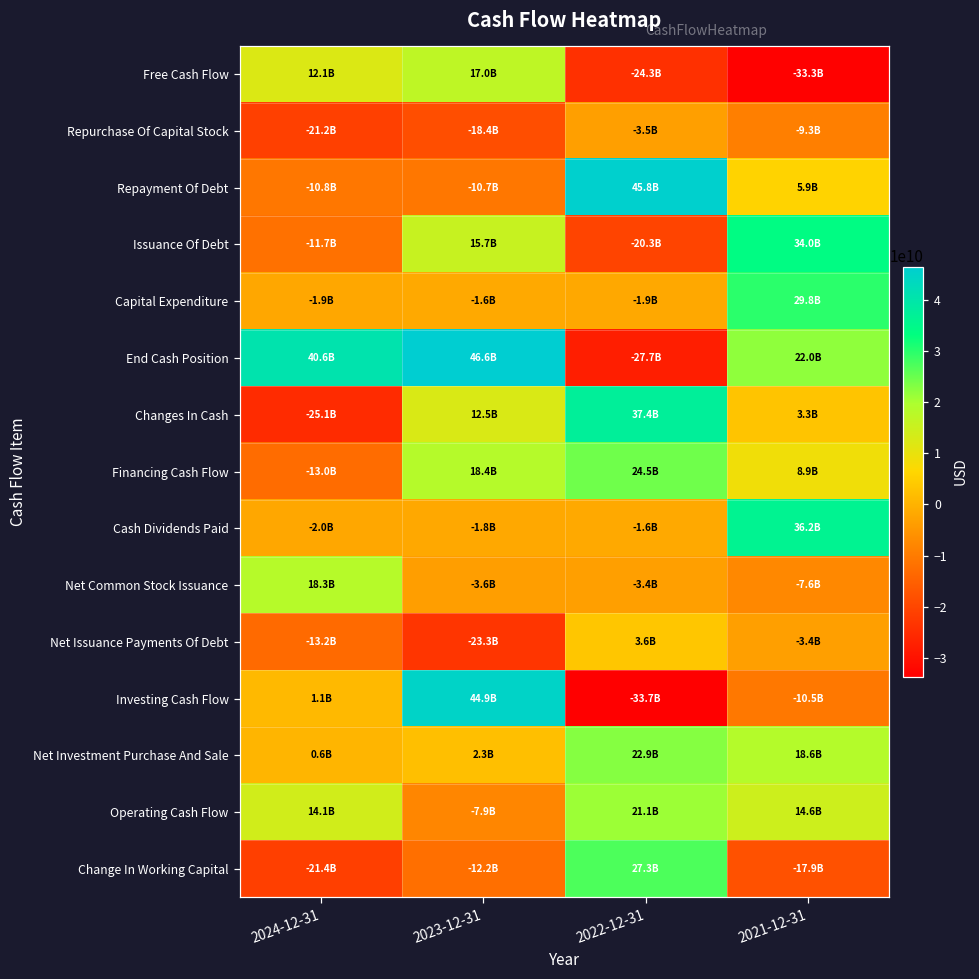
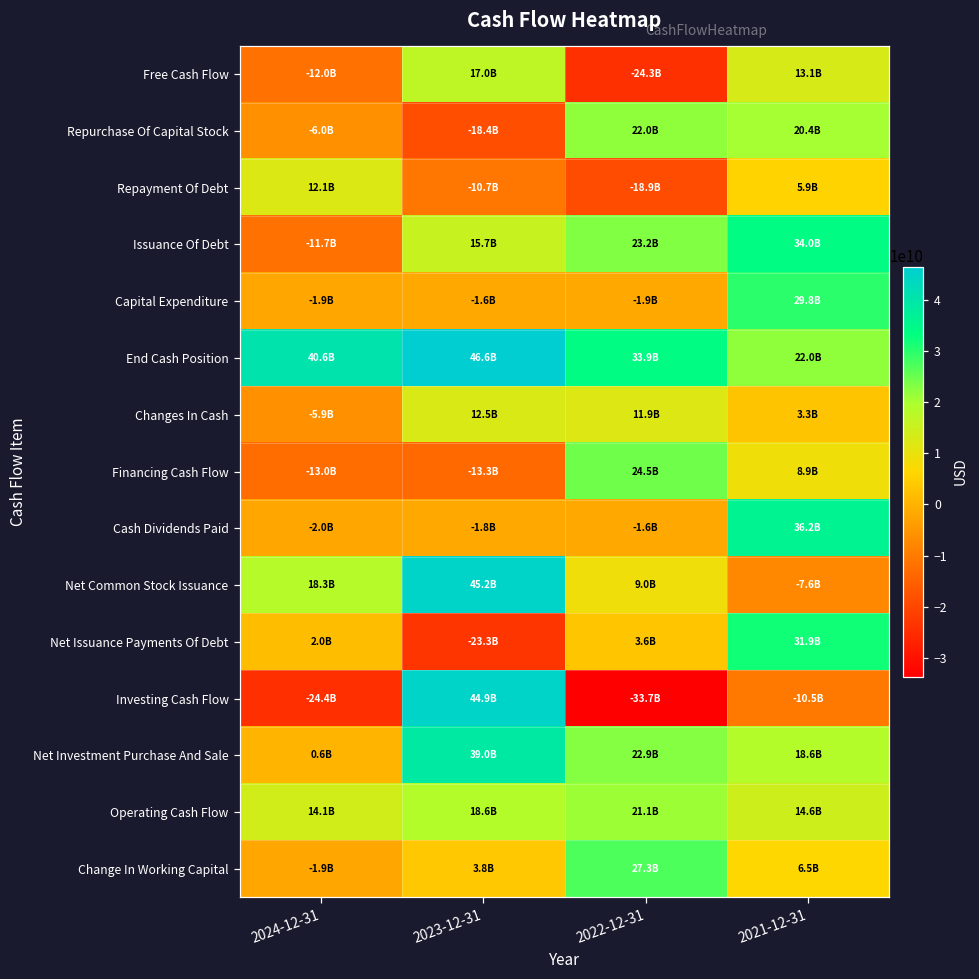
  {
    "Free Cash Flow": {
-     "2024-12-31": "12.1B",
+     "2024-12-31": "-12.0B",
      "2023-12-31": "17.0B",
      "2022-12-31": "-24.3B",
-     "2021-12-31": "-33.3B"
+     "2021-12-31": "13.1B"
    },
    "Repurchase Of Capital Stock": {
-     "2024-12-31": "-21.2B",
+     "2024-12-31": "-6.0B",
      "2023-12-31": "-18.4B",
-     "2022-12-31": "-3.5B",
-     "2021-12-31": "-9.3B"
+     "2022-12-31": "22.0B",
+     "2021-12-31": "20.4B"
    },
    "Repayment Of Debt": {
-     "2024-12-31": "-10.8B",
+     "2024-12-31": "12.1B",
      "2023-12-31": "-10.7B",
-     "2022-12-31": "45.8B",
+     "2022-12-31": "-18.9B",
      "2021-12-31": "5.9B"
    },
    "Issuance Of Debt": {
      "2024-12-31": "-11.7B",
      "2023-12-31": "15.7B",
-     "2022-12-31": "-20.3B",
+     "2022-12-31": "23.2B",
      "2021-12-31": "34.0B"
    },
    "Capital Expenditure": {
      "2024-12-31": "-1.9B",
      "2023-12-31": "-1.6B",
      "2022-12-31": "-1.9B",
      "2021-12-31": "29.8B"
    },
    "End Cash Position": {
      "2024-12-31": "40.6B",
      "2023-12-31": "46.6B",
-     "2022-12-31": "-27.7B",
+     "2022-12-31": "33.9B",
      "2021-12-31": "22.0B"
    },
    "Changes In Cash": {
-     "2024-12-31": "-25.1B",
+     "2024-12-31": "-5.9B",
      "2023-12-31": "12.5B",
-     "2022-12-31": "37.4B",
+     "2022-12-31": "11.9B",
      "2021-12-31": "3.3B"
    },
    "Financing Cash Flow": {
      "2024-12-31": "-13.0B",
-     "2023-12-31": "18.4B",
+     "2023-12-31": "-13.3B",
      "2022-12-31": "24.5B",
      "2021-12-31": "8.9B"
    },
    "Cash Dividends Paid": {
      "2024-12-31": "-2.0B",
      "2023-12-31": "-1.8B",
      "2022-12-31": "-1.6B",
      "2021-12-31": "36.2B"
    },
    "Net Common Stock Issuance": {
      "2024-12-31": "18.3B",
-     "2023-12-31": "-3.6B",
-     "2022-12-31": "-3.4B",
+     "2023-12-31": "45.2B",
+     "2022-12-31": "9.0B",
      "2021-12-31": "-7.6B"
    },
    "Net Issuance Payments Of Debt": {
-     "2024-12-31": "-13.2B",
+     "2024-12-31": "2.0B",
      "2023-12-31": "-23.3B",
      "2022-12-31": "3.6B",
-     "2021-12-31": "-3.4B"
+     "2021-12-31": "31.9B"
    },
    "Investing Cash Flow": {
-     "2024-12-31": "1.1B",
+     "2024-12-31": "-24.4B",
      "2023-12-31": "44.9B",
      "2022-12-31": "-33.7B",
      "2021-12-31": "-10.5B"
    },
    "Net Investment Purchase And Sale": {
      "2024-12-31": "0.6B",
-     "2023-12-31": "2.3B",
+     "2023-12-31": "39.0B",
      "2022-12-31": "22.9B",
      "2021-12-31": "18.6B"
    },
    "Operating Cash Flow": {
      "2024-12-31": "14.1B",
-     "2023-12-31": "-7.9B",
+     "2023-12-31": "18.6B",
      "2022-12-31": "21.1B",
      "2021-12-31": "14.6B"
    },
    "Change In Working Capital": {
-     "2024-12-31": "-21.4B",
-     "2023-12-31": "-12.2B",
+     "2024-12-31": "-1.9B",
+     "2023-12-31": "3.8B",
      "2022-12-31": "27.3B",
-     "2021-12-31": "-17.9B"
+     "2021-12-31": "6.5B"
    }
  }
